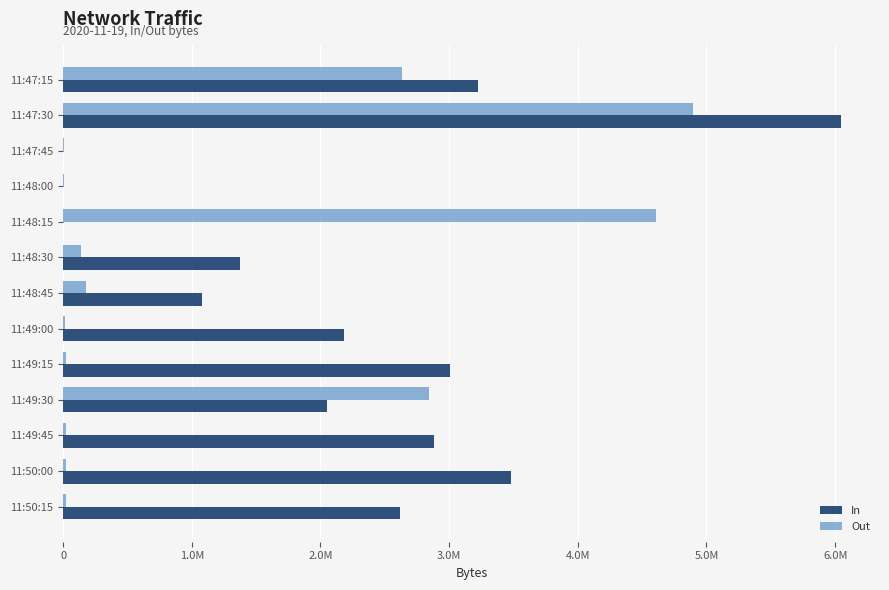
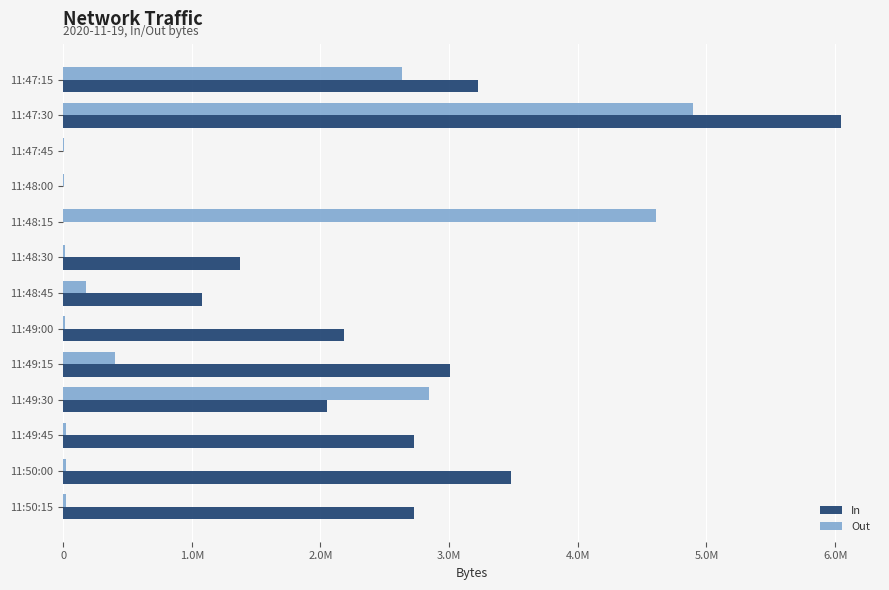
  {
    "In": {
      "11:47:15": 3230000,
      "11:47:30": 6050000,
      "11:48:30": 1380000,
      "11:48:45": 1080000,
      "11:49:00": 2180000,
      "11:49:15": 3000000,
      "11:49:30": 2050000,
-     "11:49:45": 2890000,
+     "11:49:45": 2730000,
      "11:50:00": 3480000,
-     "11:50:15": 2620000
+     "11:50:15": 2730000
    },
    "Out": {
      "11:47:15": 2630000,
      "11:47:30": 4900000,
      "11:48:15": 4610000,
-     "11:48:30": 140000,
+     "11:48:30": 20000,
      "11:48:45": 180000,
-     "11:49:15": 20000,
+     "11:49:15": 400000,
      "11:49:30": 2840000,
      "11:49:45": 20000,
      "11:50:00": 20000,
      "11:50:15": 20000
    }
  }
